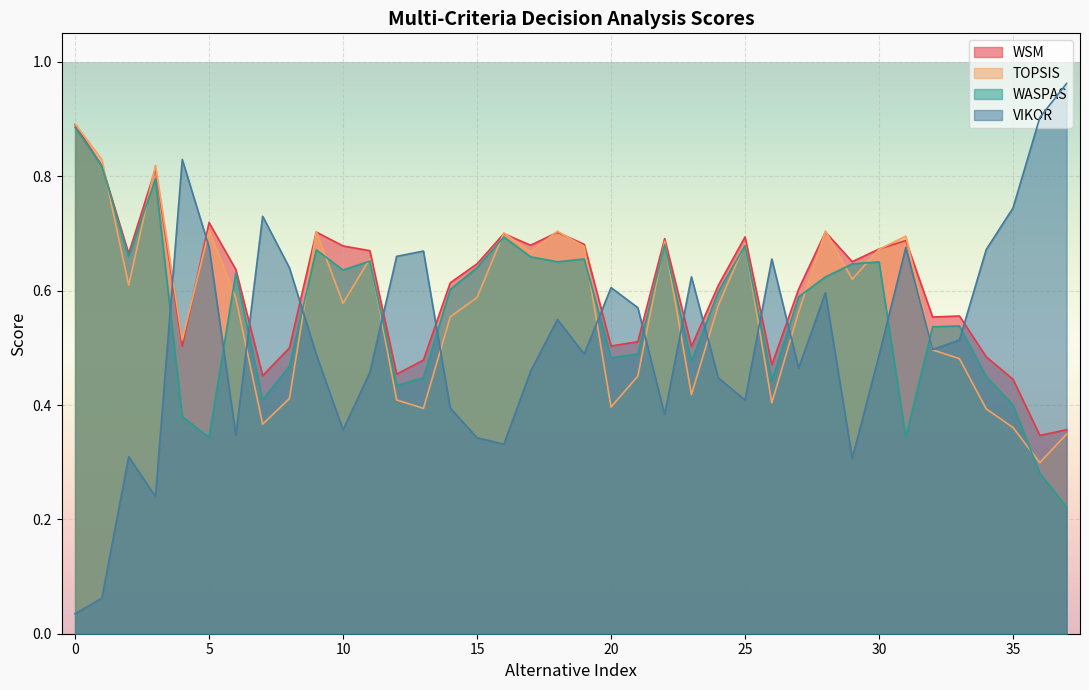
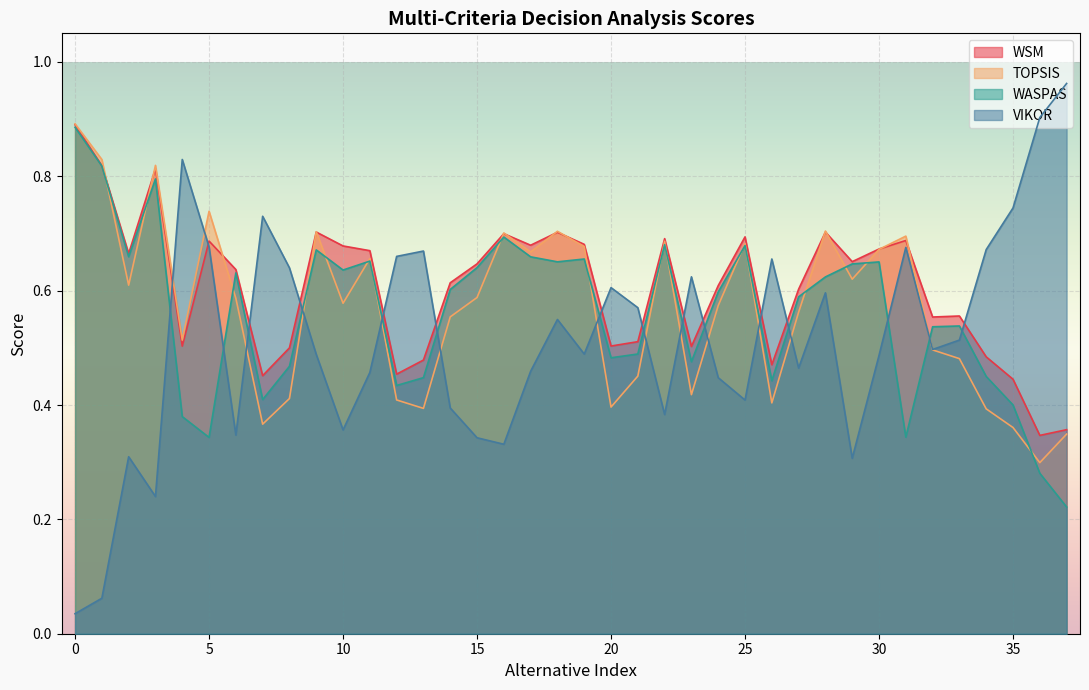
  {
    "WSM": {
-     "5": 0.72,
+     "5": 0.69,
      "10": 0.68,
      "15": 0.65,
      "20": 0.50,
      "25": 0.69,
      "35": 0.45
    },
    "TOPSIS": {
-     "5": 0.71,
+     "5": 0.74,
      "10": 0.58,
      "15": 0.59,
      "20": 0.40,
      "35": 0.36
    }
  }
